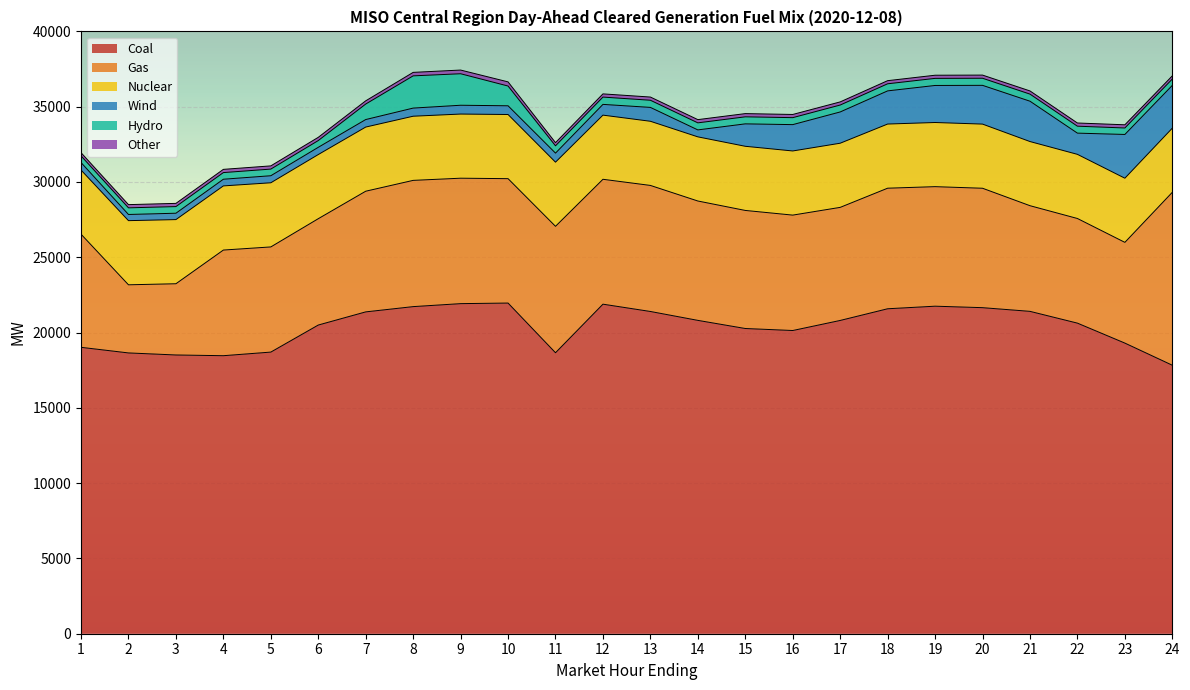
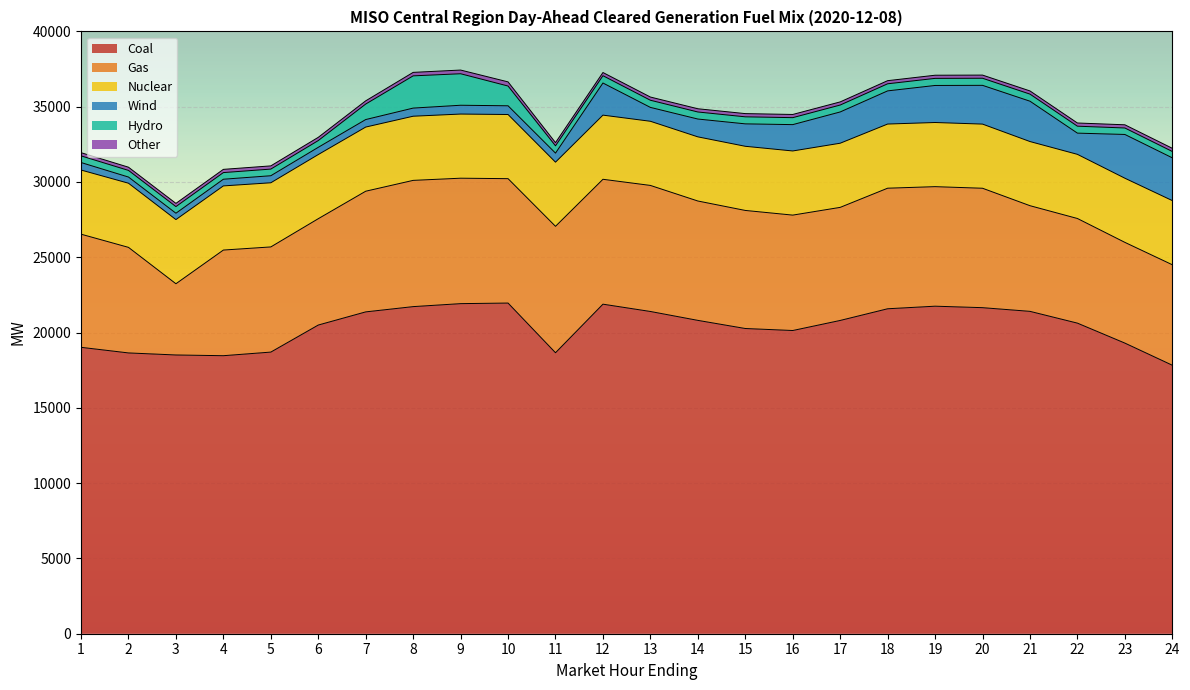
  {
    "Coal": {
      "1": 19000,
      "2": 18600,
      "3": 18500,
      "4": 18500,
      "5": 18700,
      "6": 20500,
      "7": 21400,
      "8": 21700,
      "9": 21900,
      "10": 22000,
      "11": 18700,
      "12": 21900,
      "13": 21400,
      "14": 20800,
      "15": 20300,
      "16": 20100,
      "17": 20800,
      "18": 21600,
      "19": 21800,
      "20": 21700,
      "21": 21400,
      "22": 20600,
      "23": 19300,
      "24": 17800
    },
    "Gas": {
      "1": 7500,
-     "2": 4500,
+     "2": 7000,
      "3": 4700,
      "4": 7000,
      "5": 7000,
      "6": 7100,
      "7": 8000,
      "8": 8400,
      "9": 8300,
      "10": 8300,
      "11": 8400,
      "12": 8300,
      "13": 8400,
      "14": 7900,
      "15": 7800,
      "16": 7700,
      "17": 7500,
      "18": 8000,
      "19": 7900,
      "20": 7900,
      "21": 7000,
      "22": 6900,
      "23": 6700,
-     "24": 11500
+     "24": 6700
    },
    "Nuclear": {
      "1": 4300,
      "2": 4300,
      "3": 4300,
      "4": 4300,
      "5": 4300,
      "6": 4300,
      "7": 4300,
      "8": 4300,
      "9": 4300,
      "10": 4300,
      "11": 4300,
      "12": 4300,
      "13": 4300,
      "14": 4300,
      "15": 4300,
      "16": 4300,
      "17": 4300,
      "18": 4300,
      "19": 4300,
      "20": 4300,
      "21": 4300,
      "22": 4300,
      "23": 4300,
      "24": 4300
    },
    "Wind": {
      "1": 500,
      "2": 400,
      "3": 400,
      "4": 400,
      "5": 500,
      "6": 500,
      "7": 500,
      "8": 500,
      "9": 600,
      "10": 600,
      "11": 600,
-     "12": 700,
+     "12": 2100,
      "13": 900,
-     "14": 500,
+     "14": 1200,
      "15": 1500,
      "16": 1700,
      "17": 2100,
      "18": 2200,
      "19": 2500,
      "20": 2600,
      "21": 2700,
      "22": 1400,
      "23": 2900,
      "24": 2800
    },
    "Hydro": {
      "1": 400,
      "2": 400,
      "3": 400,
      "4": 400,
      "5": 400,
      "6": 400,
      "7": 1000,
      "8": 2100,
      "9": 2100,
      "10": 1300,
      "11": 500,
      "12": 500,
      "13": 500,
      "14": 500,
      "15": 500,
      "16": 500,
      "17": 500,
      "18": 500,
      "19": 500,
      "20": 500,
      "21": 500,
      "22": 500,
      "23": 400,
      "24": 400
    },
    "Other": {
      "1": 200,
      "2": 200,
      "3": 200,
      "4": 200,
      "5": 200,
      "6": 200,
      "7": 200,
      "8": 200,
      "9": 200,
      "10": 300,
      "11": 200,
      "12": 200,
      "13": 200,
      "14": 200,
      "15": 200,
      "16": 200,
      "17": 200,
      "18": 200,
      "19": 200,
      "20": 200,
      "21": 200,
      "22": 200,
      "23": 200,
      "24": 200
    }
  }
